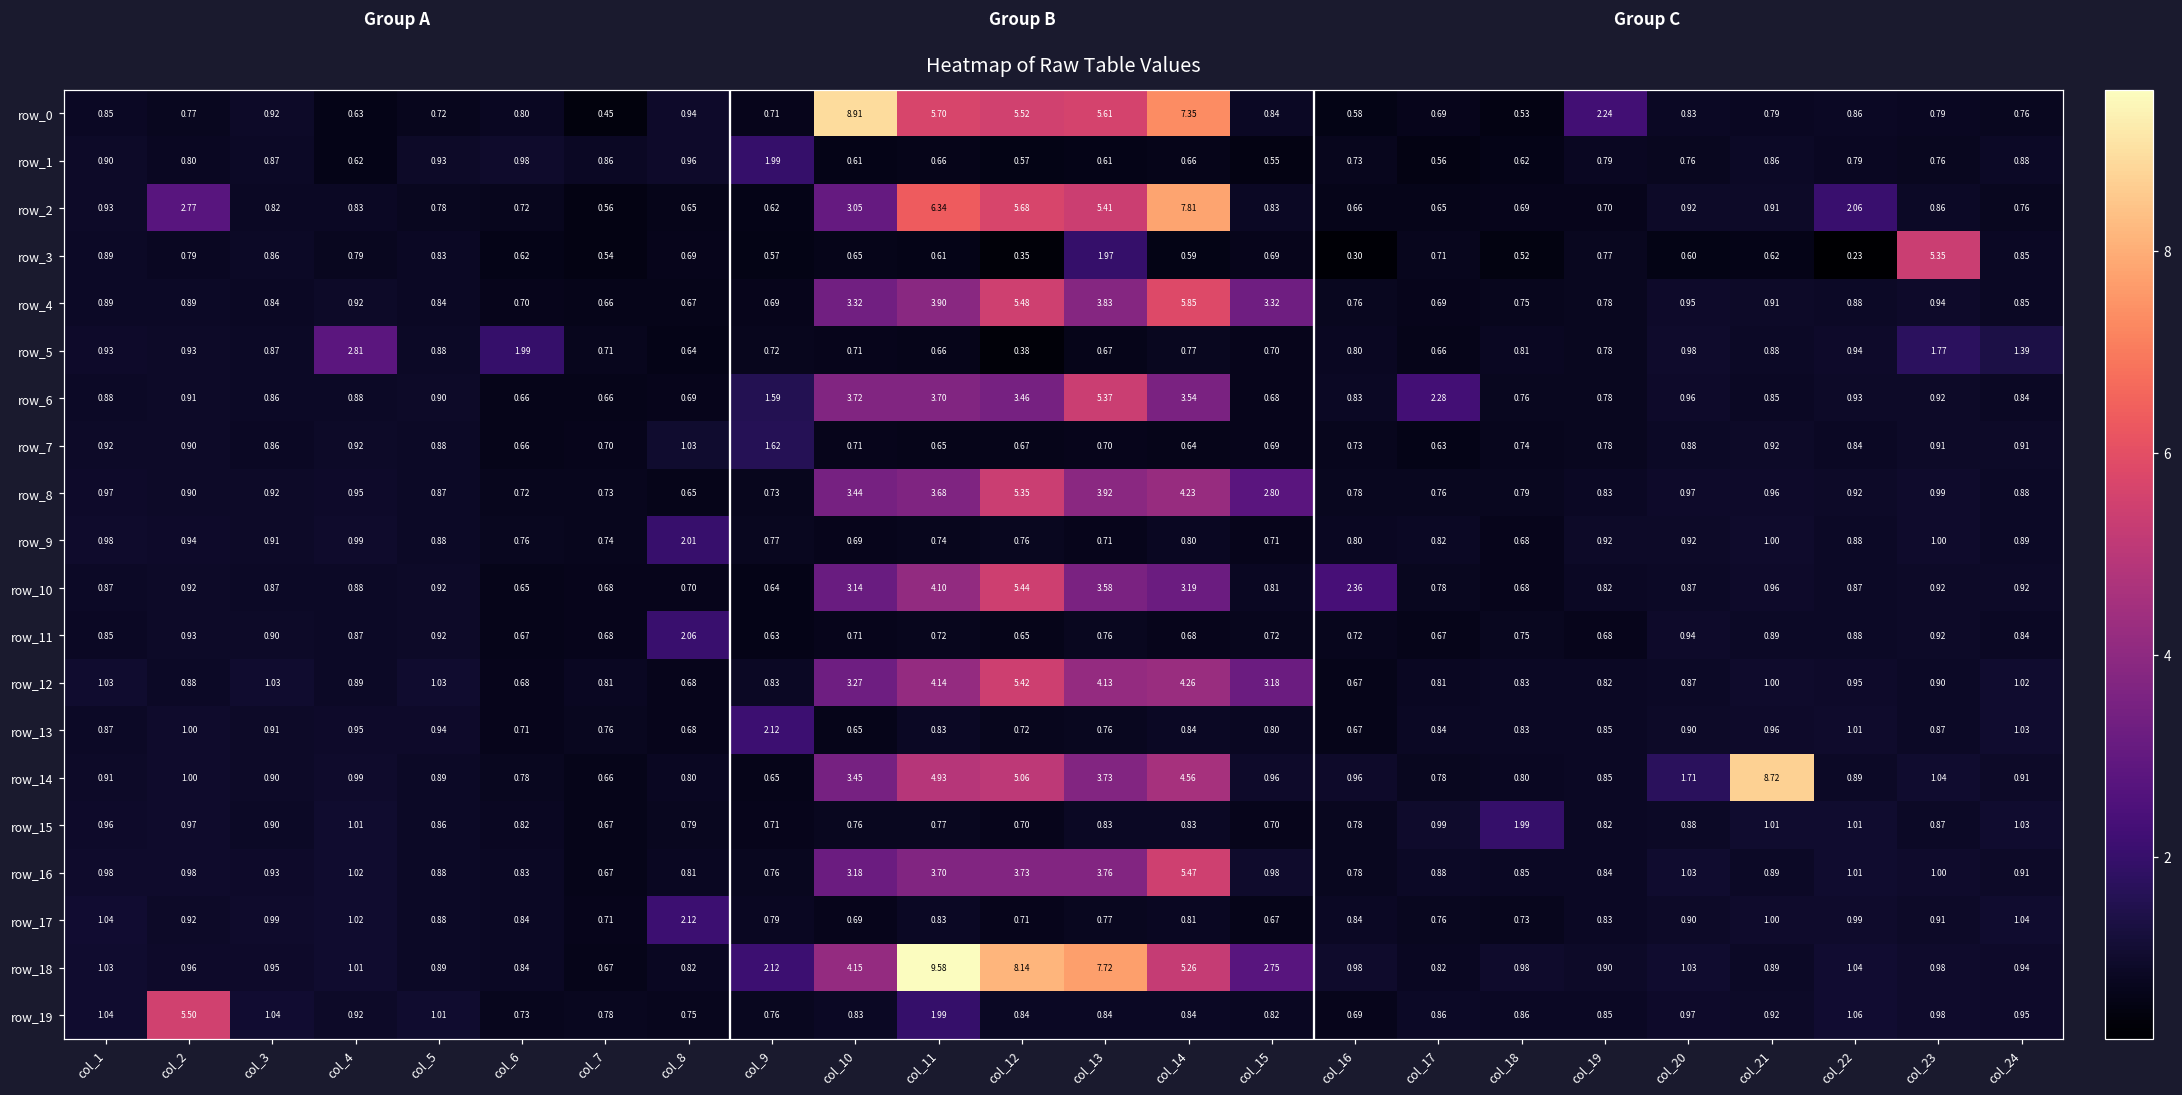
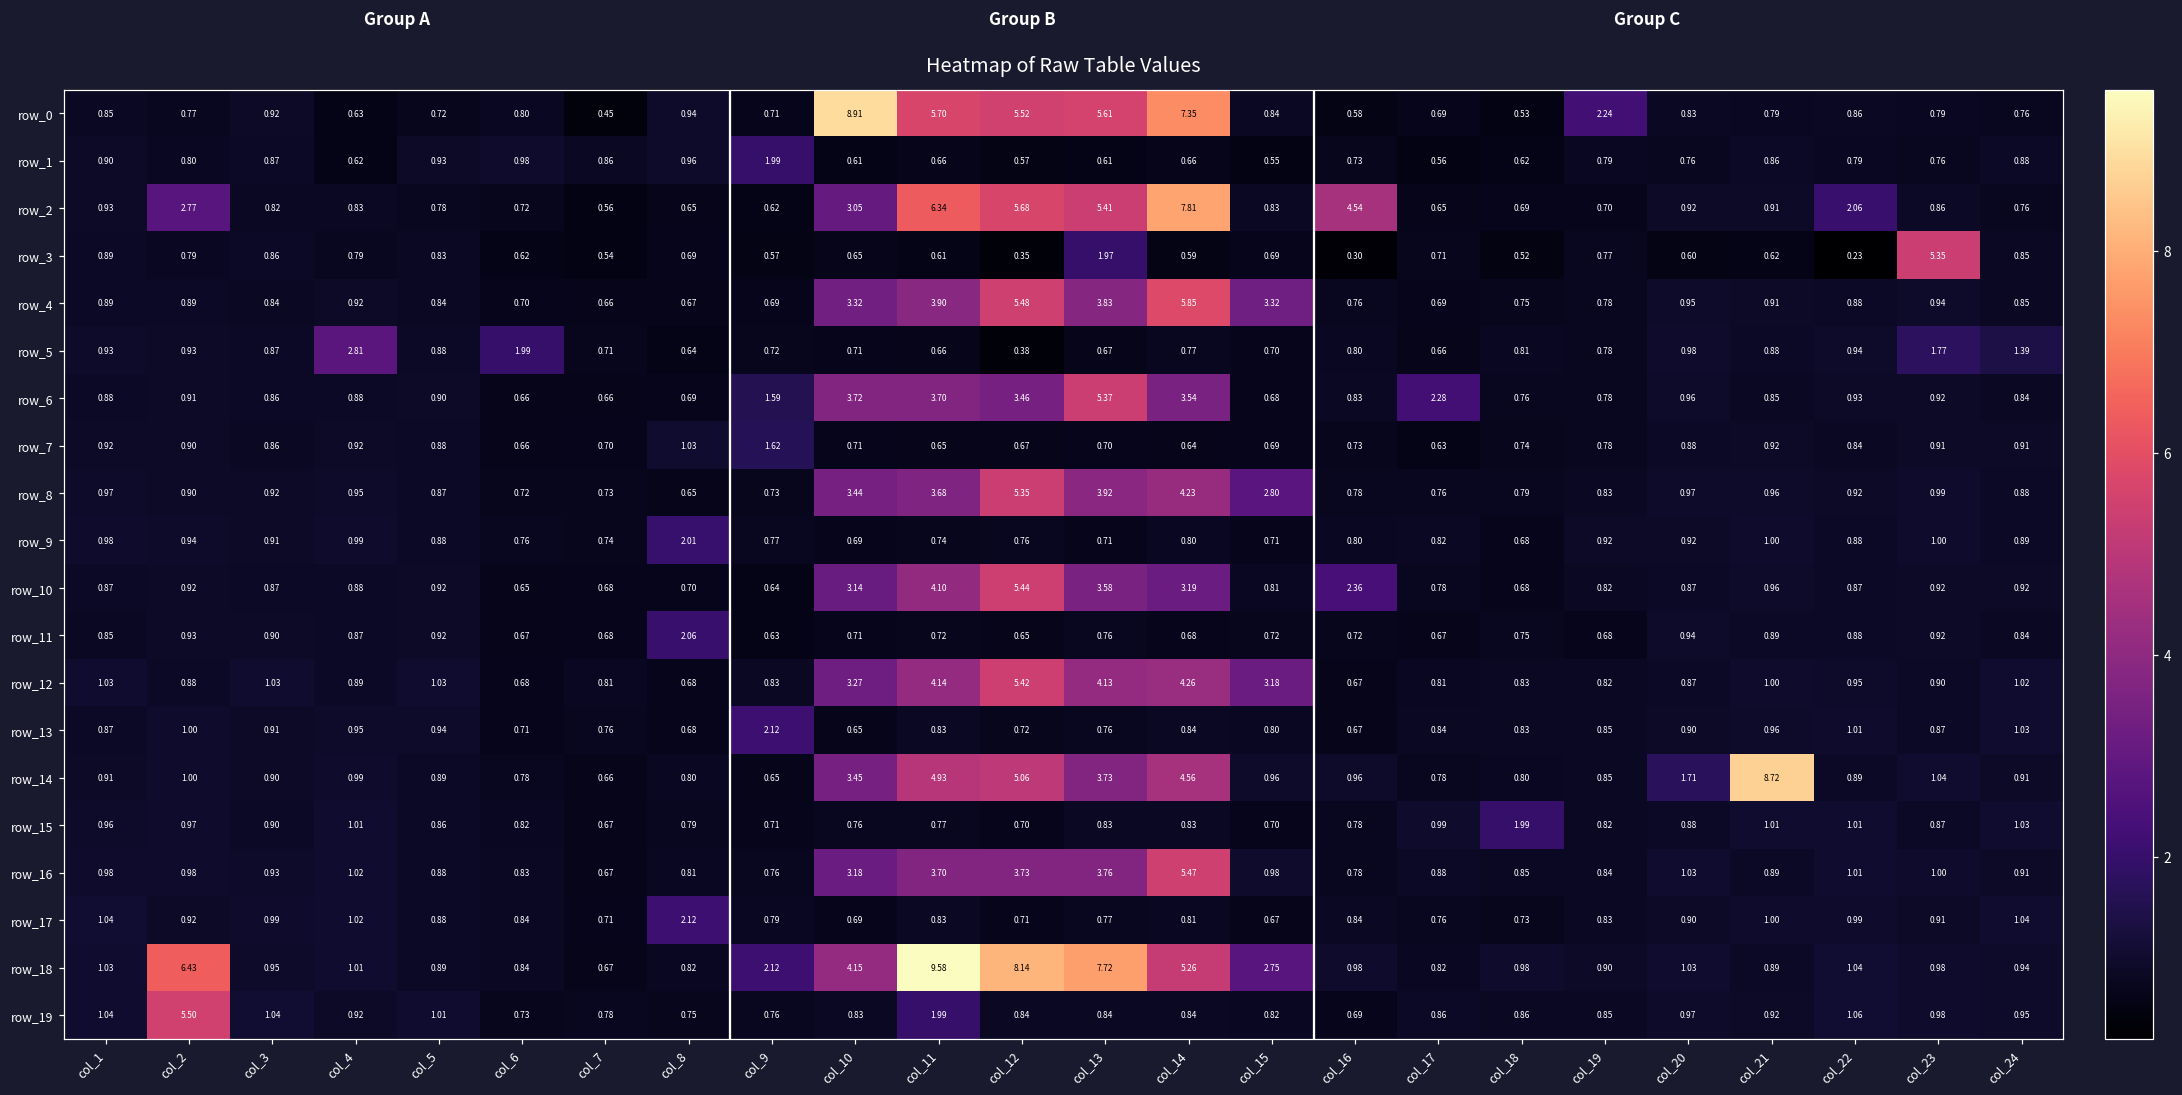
  {
    "row_2": {
      "col_1": 0.93,
      "col_2": 2.77,
      "col_3": 0.82,
      "col_4": 0.83,
      "col_5": 0.78,
      "col_6": 0.72,
      "col_7": 0.56,
      "col_8": 0.65,
      "col_9": 0.62,
      "col_10": 3.05,
      "col_11": 6.34,
      "col_12": 5.68,
      "col_13": 5.41,
      "col_14": 7.81,
      "col_15": 0.83,
-     "col_16": 0.66,
+     "col_16": 4.54,
      "col_17": 0.65,
      "col_18": 0.69,
      "col_19": 0.70,
      "col_20": 0.92,
      "col_21": 0.91,
      "col_22": 2.06,
      "col_23": 0.86,
      "col_24": 0.76
    },
    "row_18": {
      "col_1": 1.03,
-     "col_2": 0.96,
+     "col_2": 6.43,
      "col_3": 0.95,
      "col_4": 1.01,
      "col_5": 0.89,
      "col_6": 0.84,
      "col_7": 0.67,
      "col_8": 0.82,
      "col_9": 2.12,
      "col_10": 4.15,
      "col_11": 9.58,
      "col_12": 8.14,
      "col_13": 7.72,
      "col_14": 5.26,
      "col_15": 2.75,
      "col_16": 0.98,
      "col_17": 0.82,
      "col_18": 0.98,
      "col_19": 0.90,
      "col_20": 1.03,
      "col_21": 0.89,
      "col_22": 1.04,
      "col_23": 0.98,
      "col_24": 0.94
    }
  }
